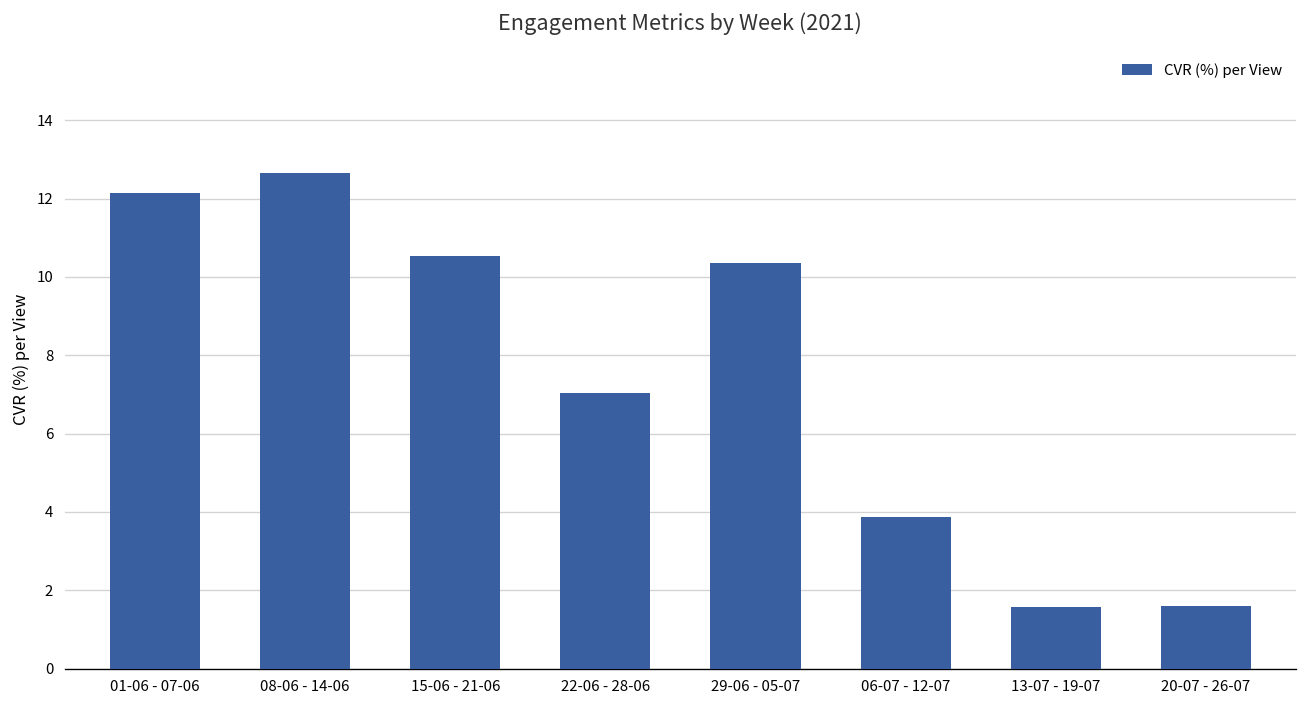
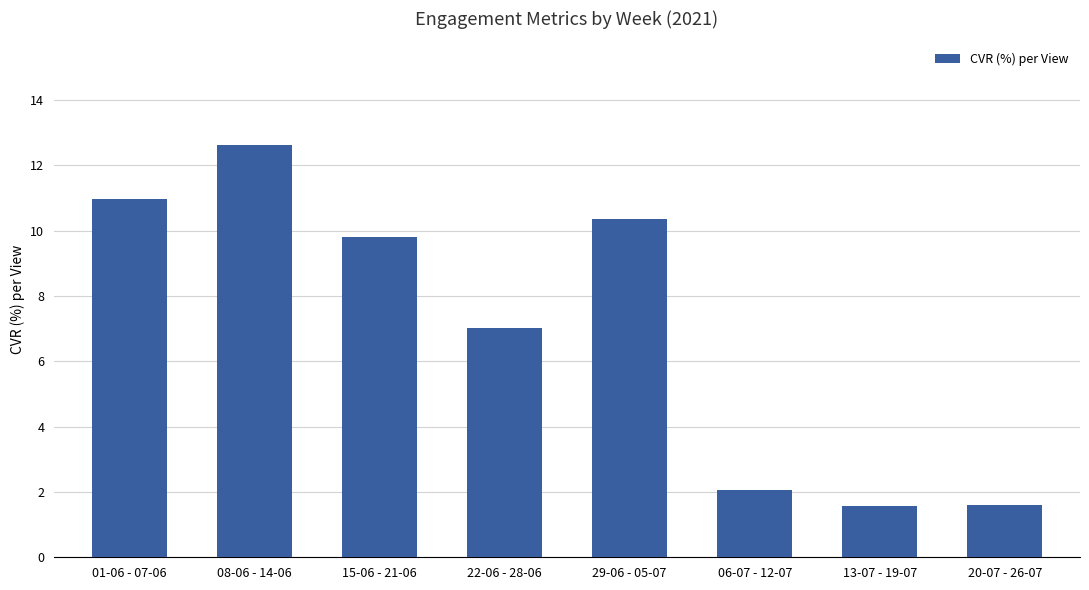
  {
-   "01-06 - 07-06": 12.1,
+   "01-06 - 07-06": 11.0,
    "08-06 - 14-06": 12.6,
-   "15-06 - 21-06": 10.5,
+   "15-06 - 21-06": 9.8,
    "22-06 - 28-06": 7.0,
    "29-06 - 05-07": 10.4,
-   "06-07 - 12-07": 3.9,
+   "06-07 - 12-07": 2.1,
    "13-07 - 19-07": 1.6,
    "20-07 - 26-07": 1.6
  }
